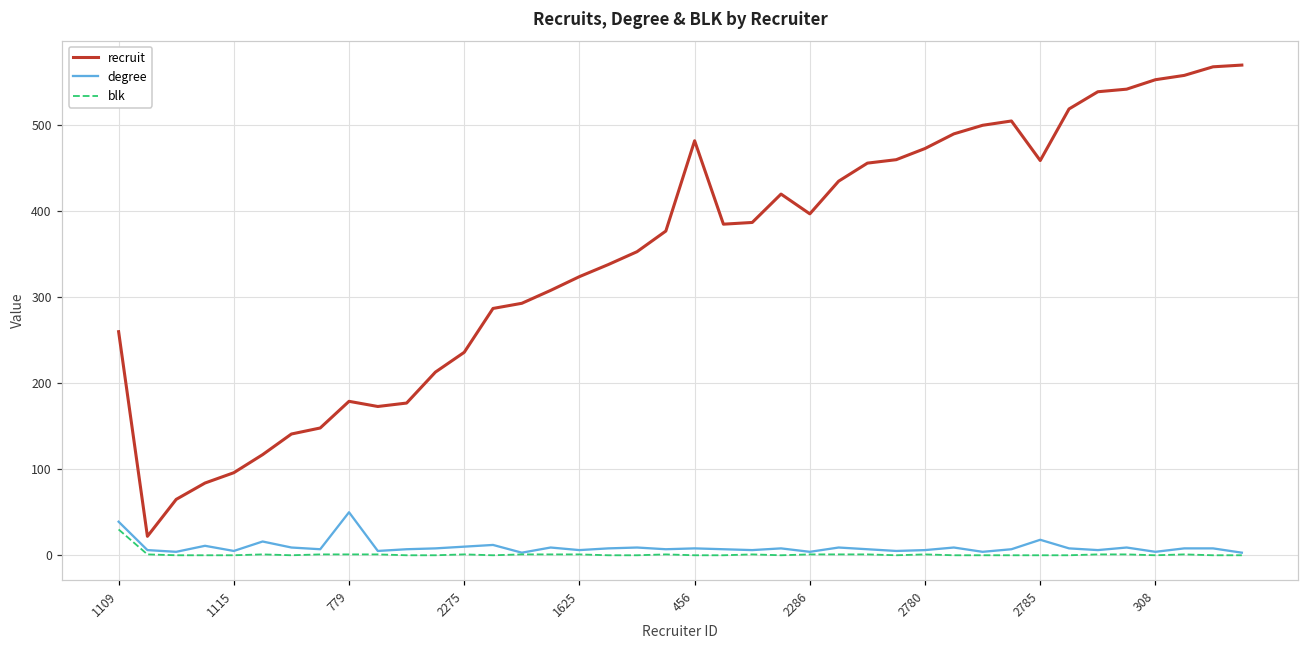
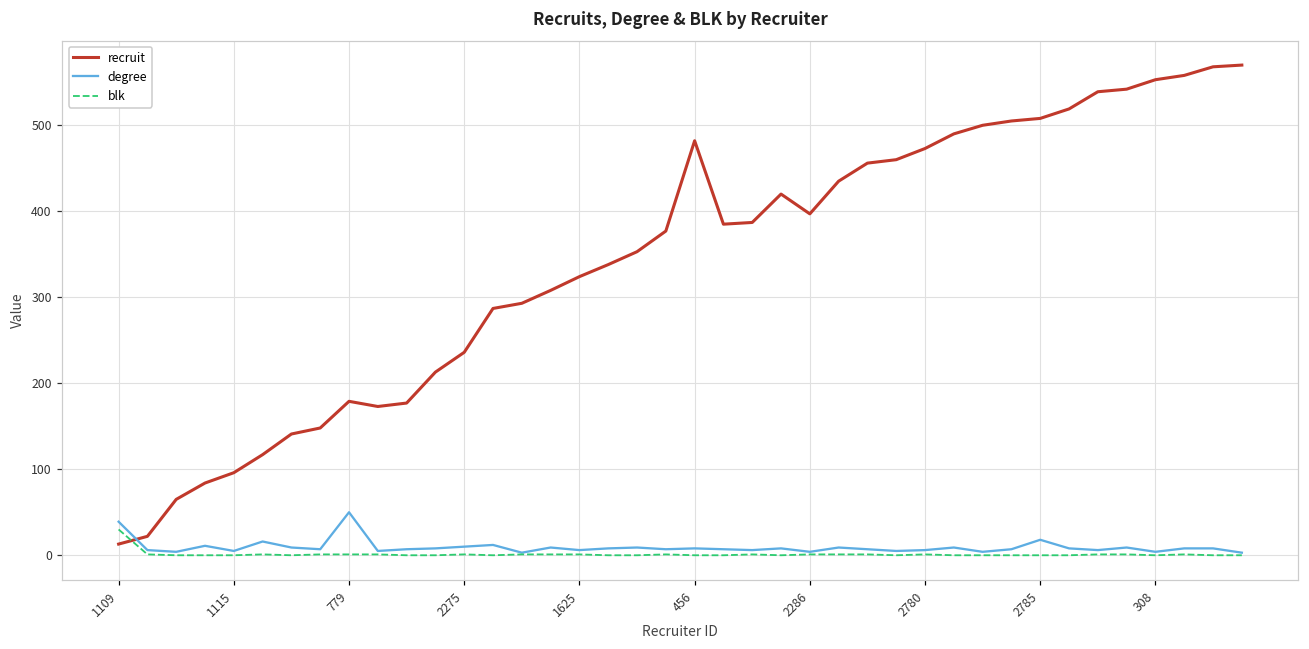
  {
    "recruit": {
-     "1109": 260,
+     "1109": 10,
      "1115": 100,
      "779": 180,
      "2275": 240,
      "1625": 320,
      "456": 480,
      "2286": 400,
      "2780": 470,
-     "2785": 460,
+     "2785": 510,
      "308": 550
    },
    "degree": {
      "1109": 40,
      "1115": 10,
      "779": 50,
      "2275": 10,
      "1625": 10,
      "456": 10,
      "2780": 10,
      "2785": 20,
      "308": 0
    },
    "blk": {
      "1109": 30,
      "1115": 0,
      "779": 0,
      "2275": 0,
      "1625": 0,
      "456": 0,
      "2780": 0,
      "2785": 0,
      "308": 0
    }
  }
